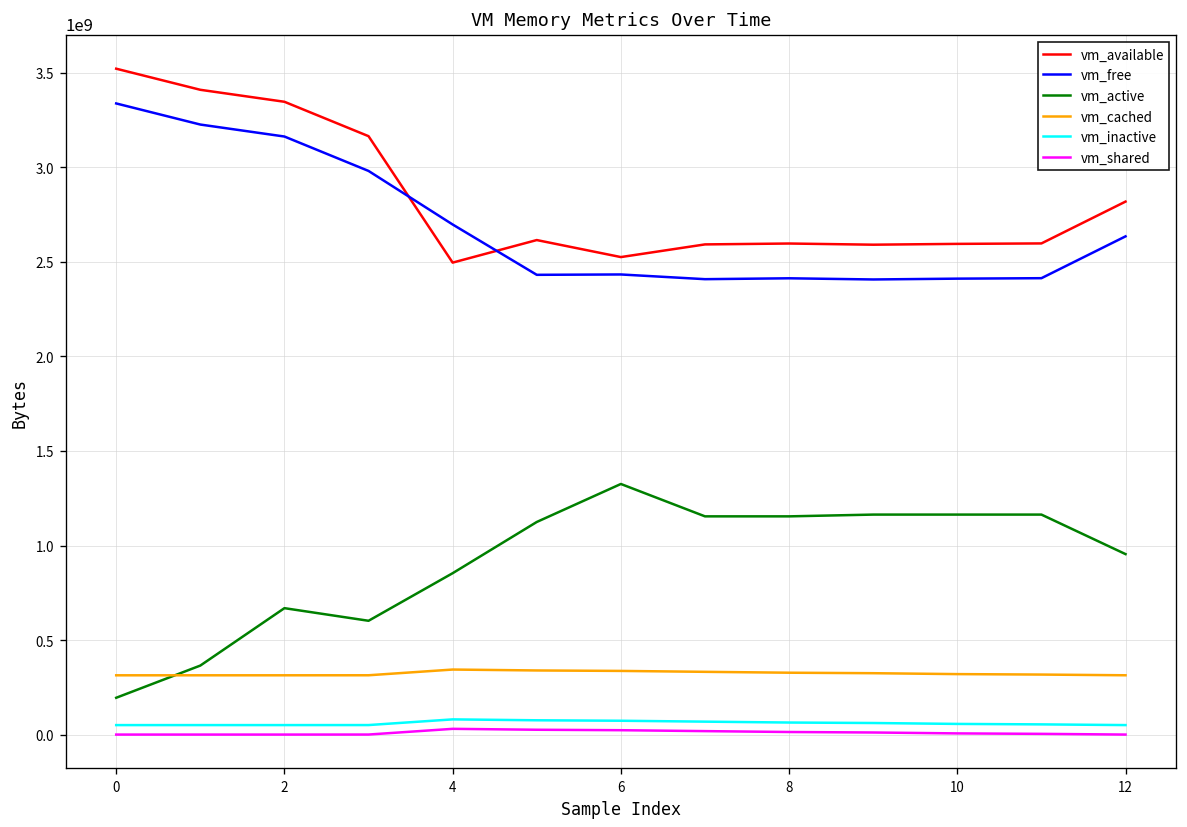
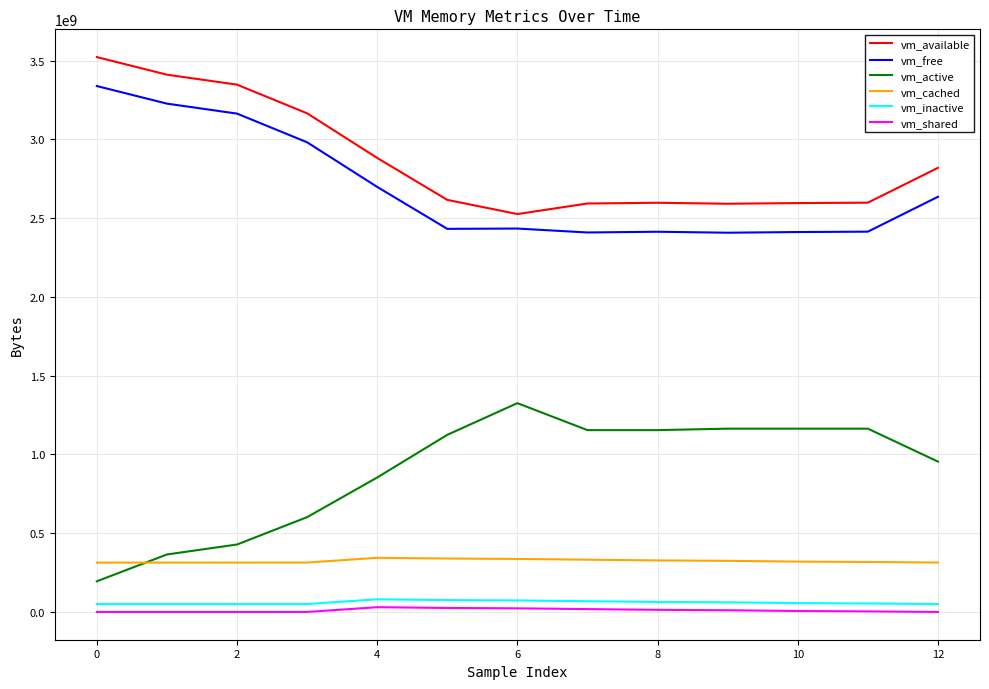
  {
    "vm_available": {
      "0": 3520000000,
      "2": 3350000000,
-     "4": 2500000000,
+     "4": 2880000000,
      "6": 2530000000,
      "8": 2600000000,
      "10": 2600000000,
      "12": 2820000000
    },
    "vm_free": {
      "0": 3340000000,
      "2": 3160000000,
      "4": 2700000000,
      "6": 2430000000,
      "8": 2410000000,
      "10": 2410000000,
      "12": 2640000000
    },
    "vm_active": {
      "0": 190000000,
-     "2": 670000000,
+     "2": 430000000,
      "4": 850000000,
      "6": 1330000000,
      "8": 1150000000,
      "10": 1160000000,
      "12": 950000000
    },
    "vm_cached": {
      "0": 310000000,
      "2": 310000000,
      "4": 340000000,
      "6": 340000000,
      "8": 330000000,
      "10": 320000000,
      "12": 310000000
    },
    "vm_inactive": {
      "0": 50000000,
      "2": 50000000,
      "4": 80000000,
      "6": 70000000,
      "8": 60000000,
      "10": 60000000,
      "12": 50000000
    },
    "vm_shared": {
      "0": 0,
      "2": 0,
      "4": 30000000,
      "6": 20000000,
      "8": 10000000,
      "10": 10000000,
      "12": 0
    }
  }
